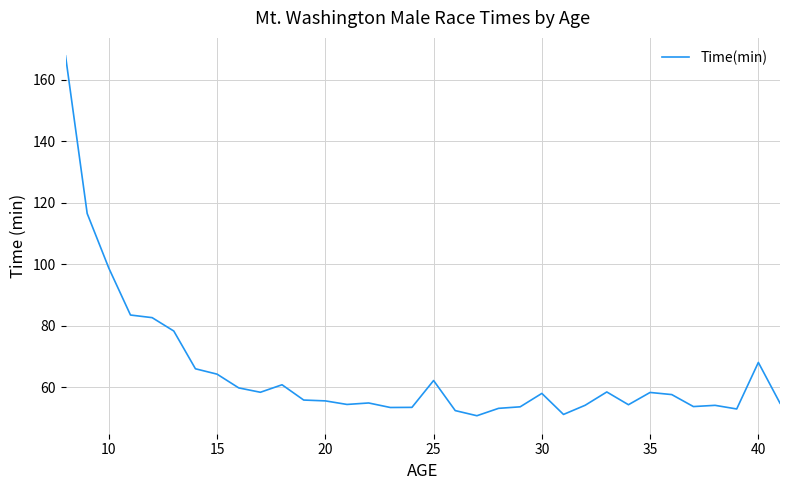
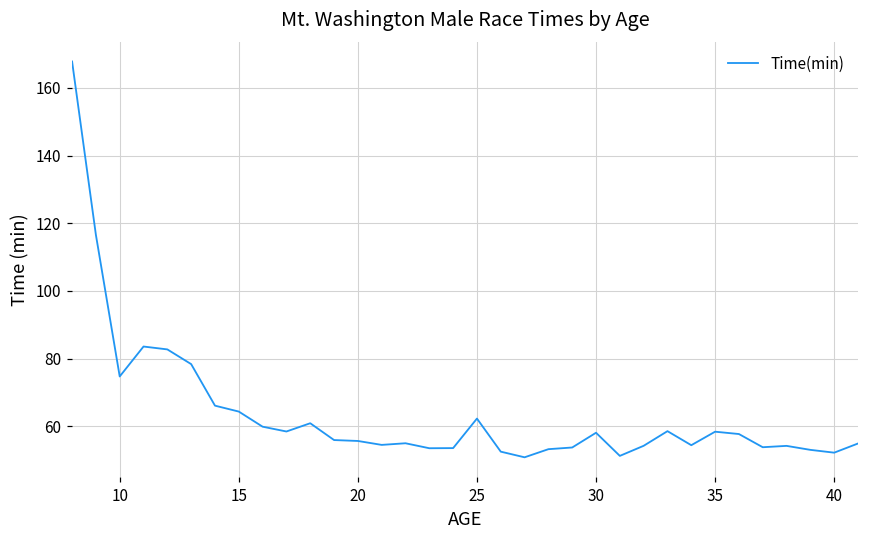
  {
-   "10": 99,
+   "10": 75,
    "15": 64,
    "20": 56,
    "25": 62,
    "30": 58,
    "35": 58,
-   "40": 68
+   "40": 52
  }
